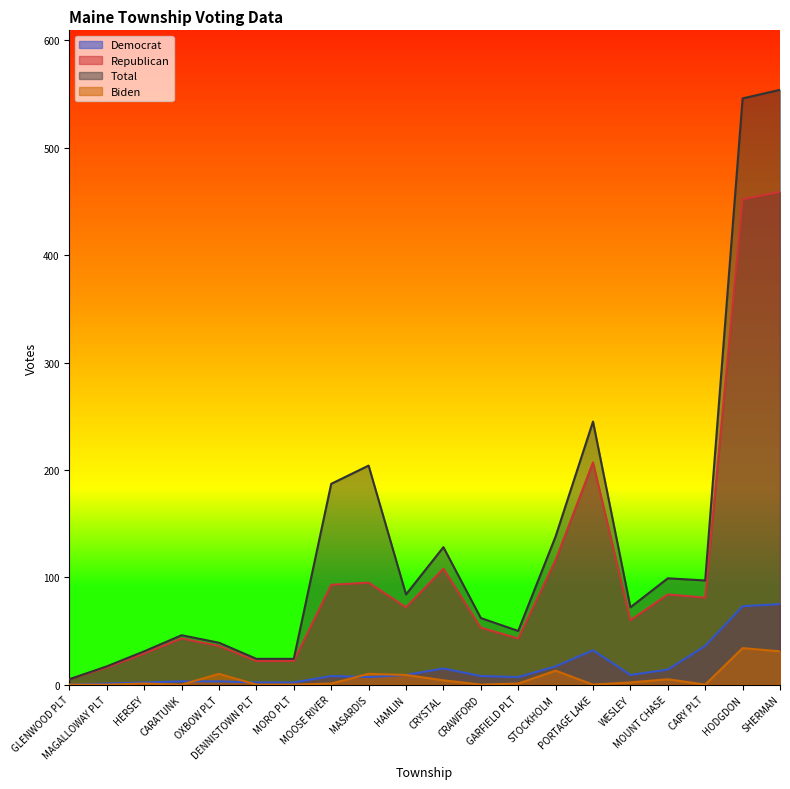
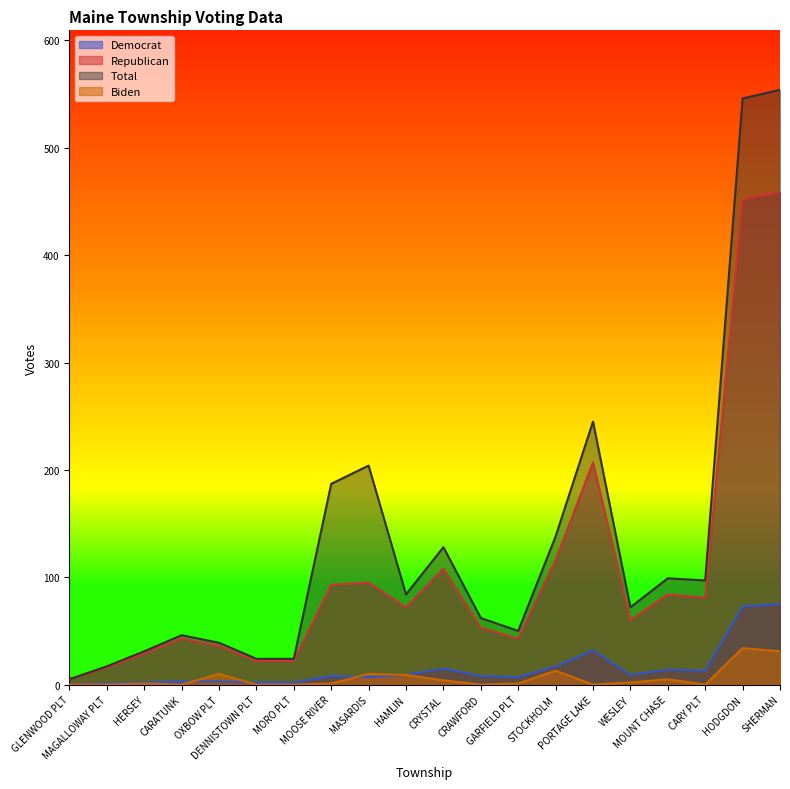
  {
    "Democrat": {
      "CARATUNK": 3,
      "OXBOW PLT": 3,
      "MOOSE RIVER": 8,
      "MASARDIS": 7,
      "CRYSTAL": 15,
      "CRAWFORD": 8,
      "GARFIELD PLT": 7,
      "STOCKHOLM": 17,
      "PORTAGE LAKE": 32,
      "WESLEY": 9,
      "MOUNT CHASE": 14,
-     "CARY PLT": 36,
+     "CARY PLT": 13,
      "HODGDON": 73,
      "SHERMAN": 75
    },
    "Total": {
      "CARATUNK": 46,
      "OXBOW PLT": 39,
      "MOOSE RIVER": 187,
      "MASARDIS": 204,
      "HAMLIN": 84,
      "CRYSTAL": 128,
      "CRAWFORD": 62,
      "GARFIELD PLT": 50,
      "STOCKHOLM": 138,
      "PORTAGE LAKE": 245,
      "WESLEY": 72,
      "MOUNT CHASE": 99,
      "CARY PLT": 97,
      "HODGDON": 546,
      "SHERMAN": 554
    }
  }
